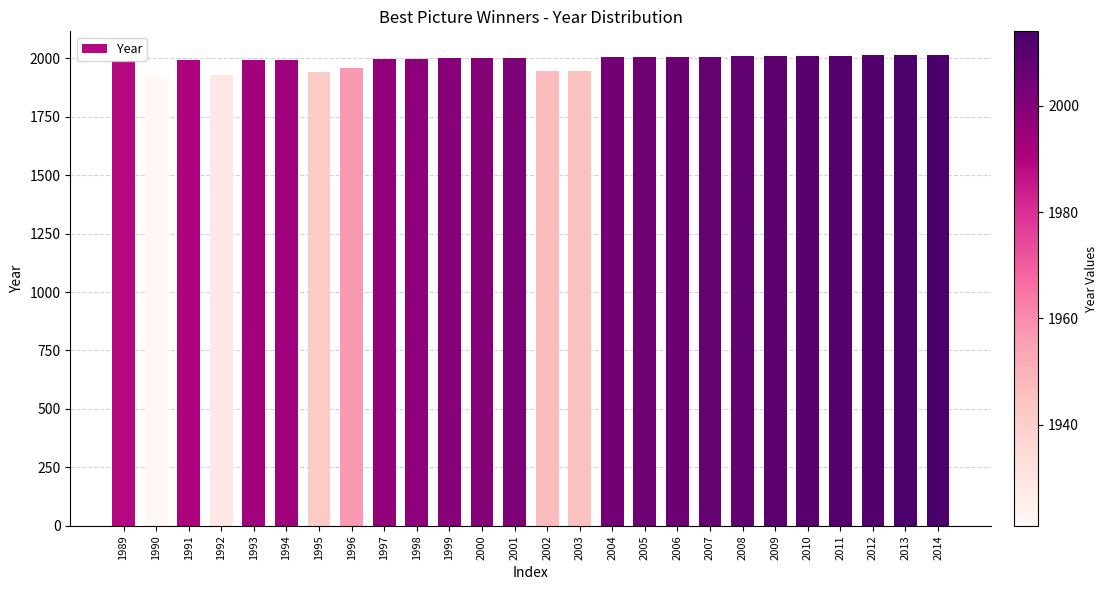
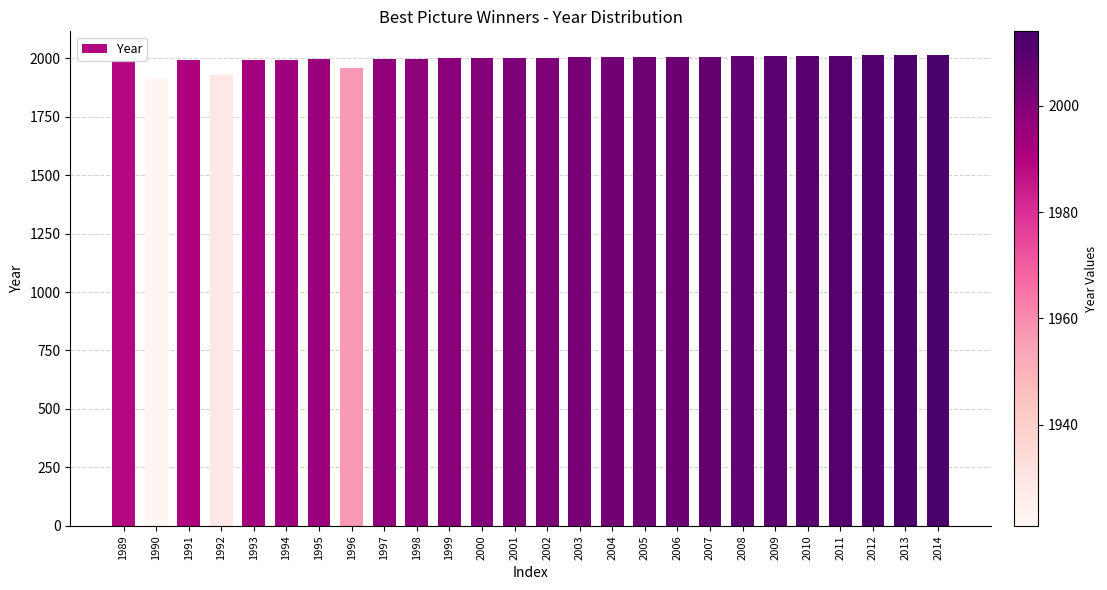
  {
    "1989": 1990,
    "1990": 1920,
    "1991": 1990,
    "1992": 1930,
    "1993": 1990,
    "1994": 1990,
-   "1995": 1940,
+   "1995": 2000,
    "1996": 1960,
    "1997": 2000,
    "1998": 2000,
    "1999": 2000,
    "2000": 2000,
    "2001": 2000,
-   "2002": 1950,
-   "2003": 1950,
+   "2002": 2000,
+   "2003": 2000,
    "2004": 2000,
    "2005": 2010,
    "2006": 2010,
    "2007": 2010,
    "2008": 2010,
    "2009": 2010,
    "2010": 2010,
    "2011": 2010,
    "2012": 2010,
    "2013": 2010,
    "2014": 2010
  }
